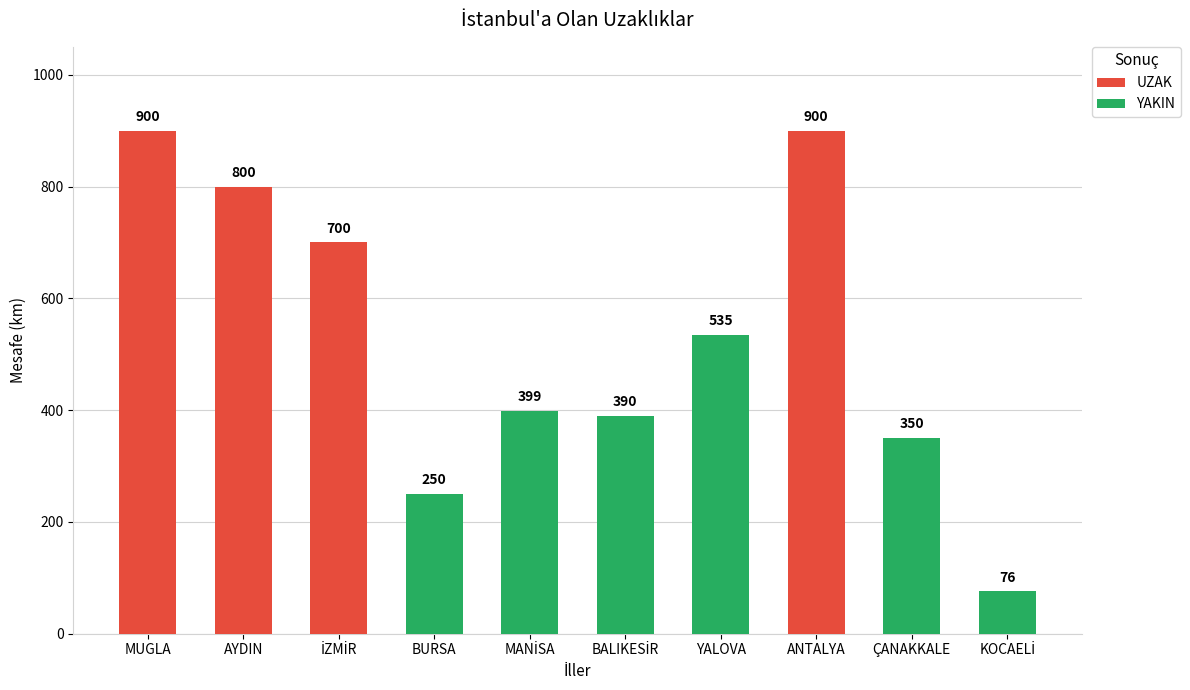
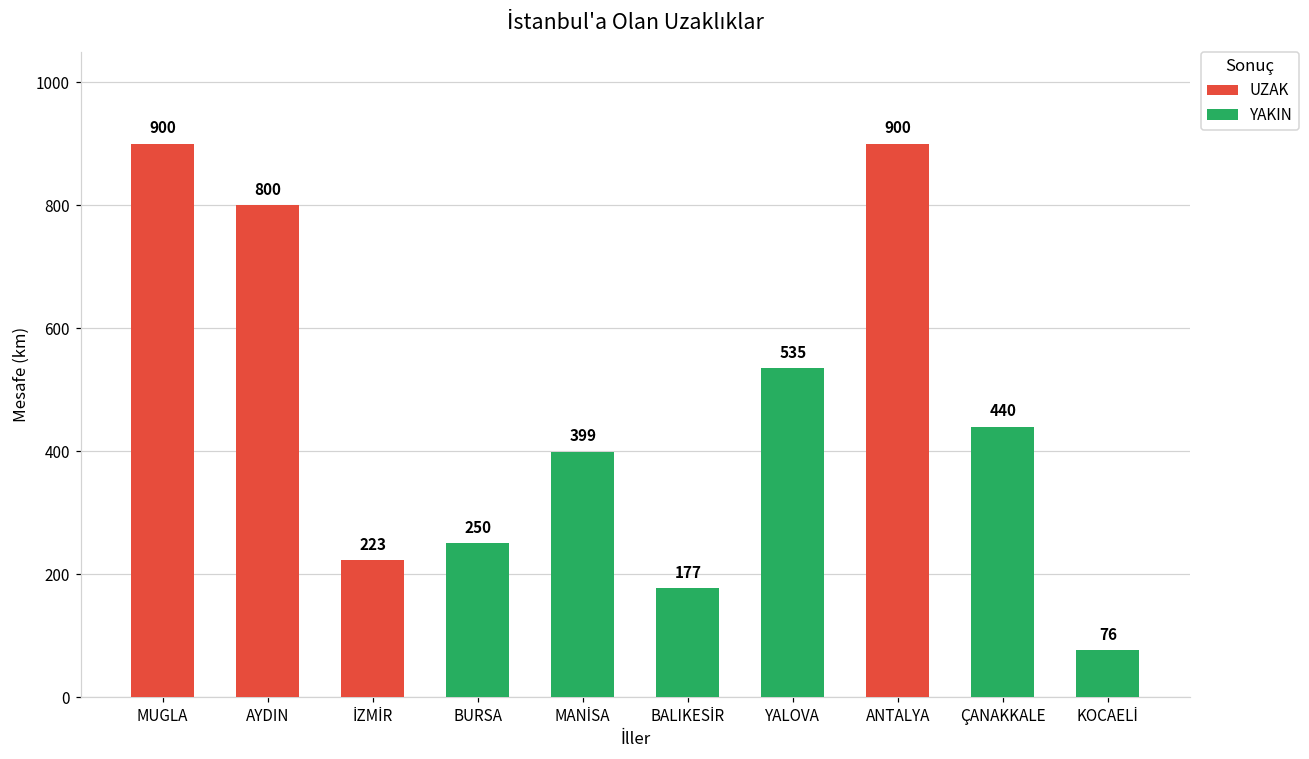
  {
    "UZAK": {
      "MUGLA": 900,
      "AYDIN": 800,
-     "İZMİR": 700,
+     "İZMİR": 223,
      "ANTALYA": 900
    },
    "YAKIN": {
      "BURSA": 250,
      "MANİSA": 399,
-     "BALIKESİR": 390,
+     "BALIKESİR": 177,
      "YALOVA": 535,
-     "ÇANAKKALE": 350,
+     "ÇANAKKALE": 440,
      "KOCAELİ": 76
    }
  }
